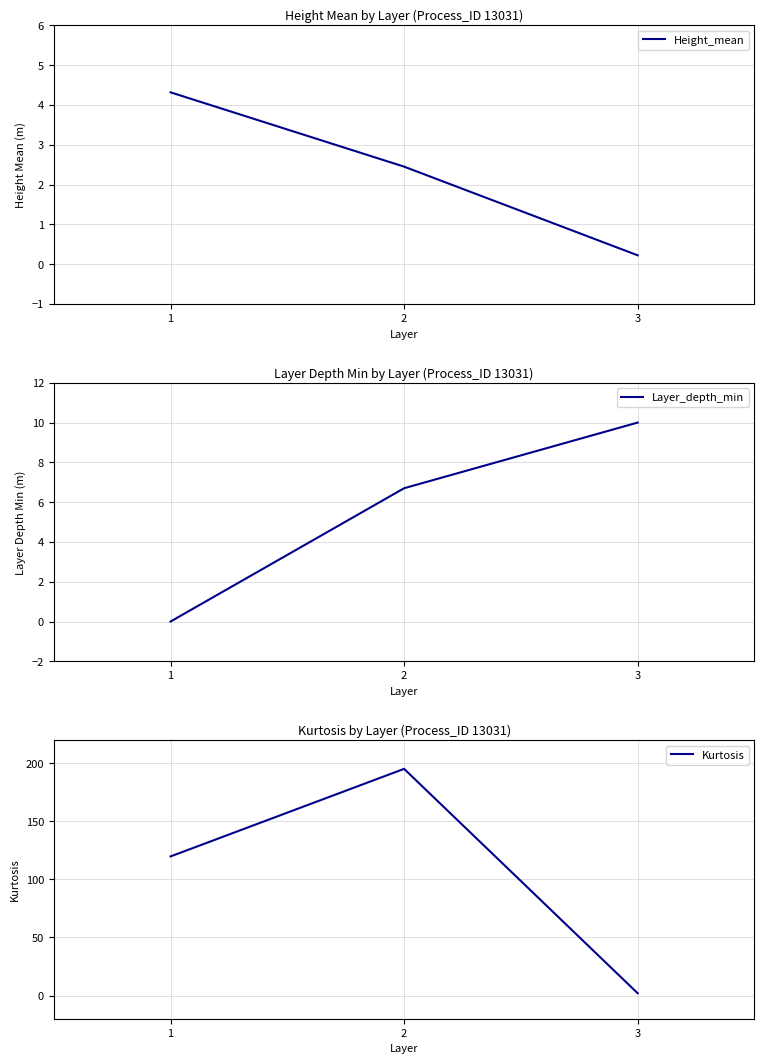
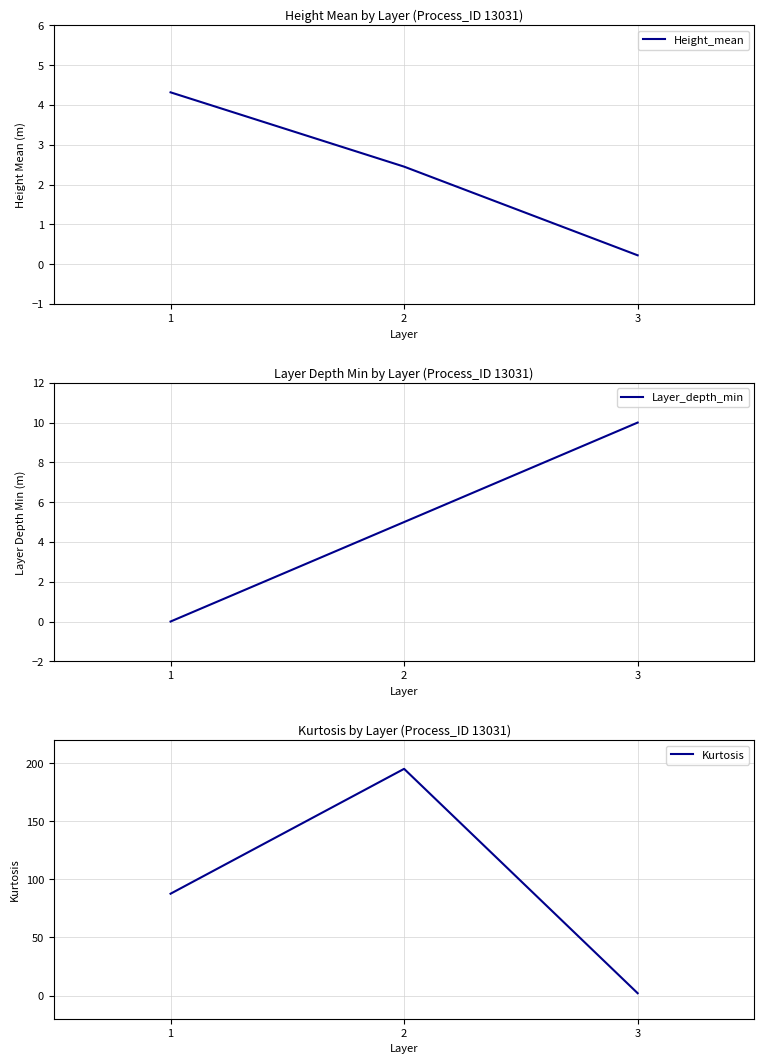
  {
    "Height Mean by Layer (Process_ID 13031)": {
      "1": 4.3,
      "2": 2.4,
      "3": 0.2
    },
    "Layer Depth Min by Layer (Process_ID 13031)": {
      "1": 0.0,
-     "2": 6.7,
+     "2": 5.0,
      "3": 10.0
    },
    "Kurtosis by Layer (Process_ID 13031)": {
-     "1": 120,
+     "1": 88,
      "2": 195,
      "3": 2
    }
  }
